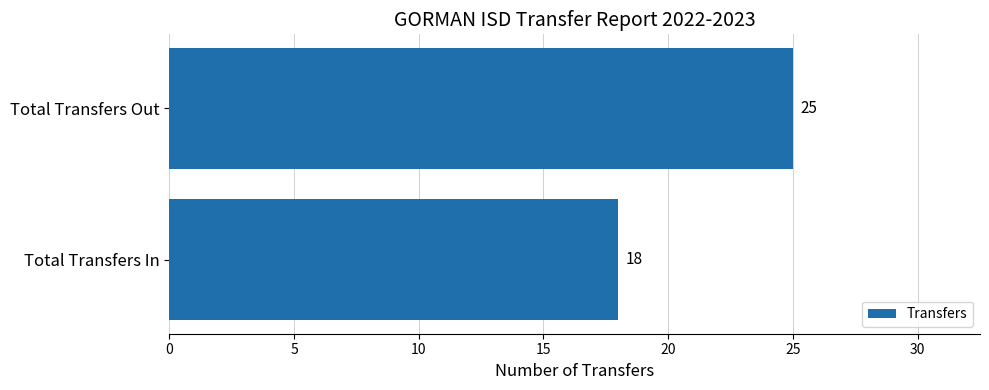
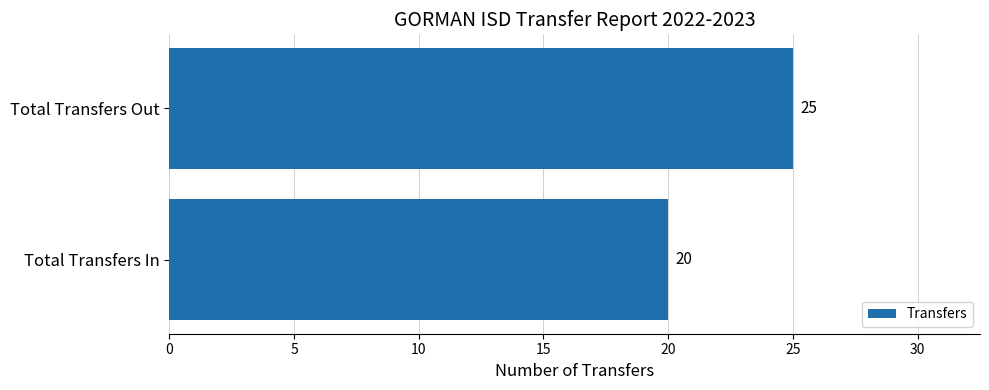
  {
    "Total Transfers Out": 25,
-   "Total Transfers In": 18
+   "Total Transfers In": 20
  }
